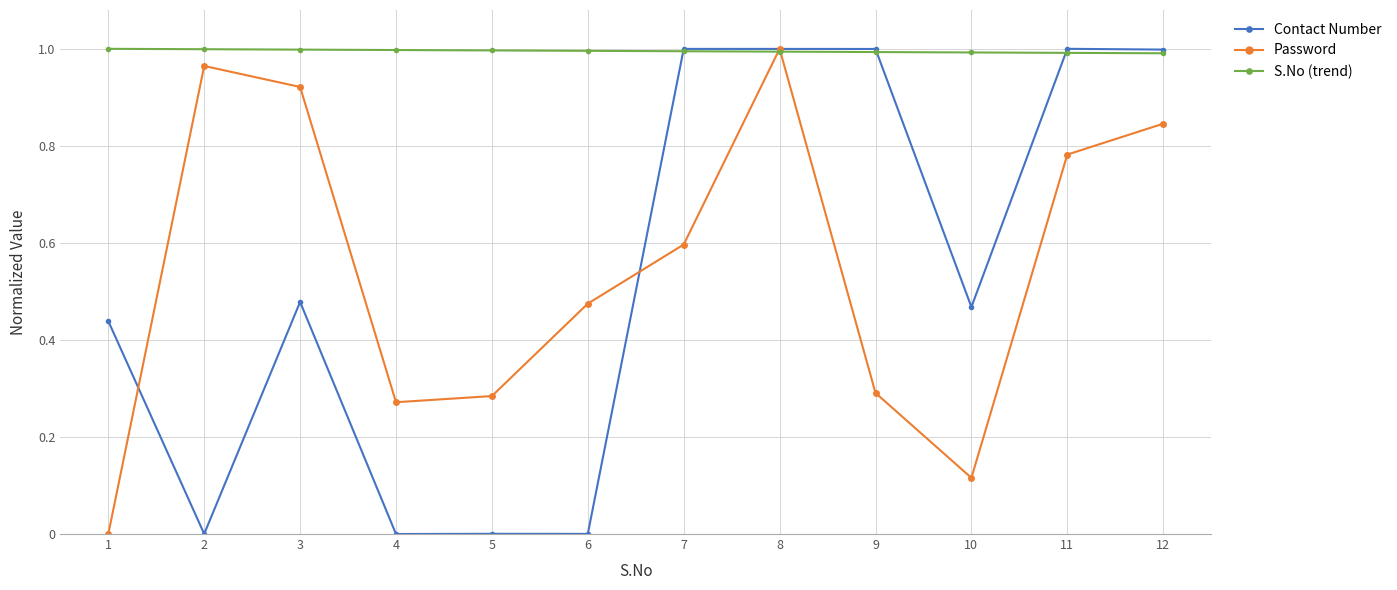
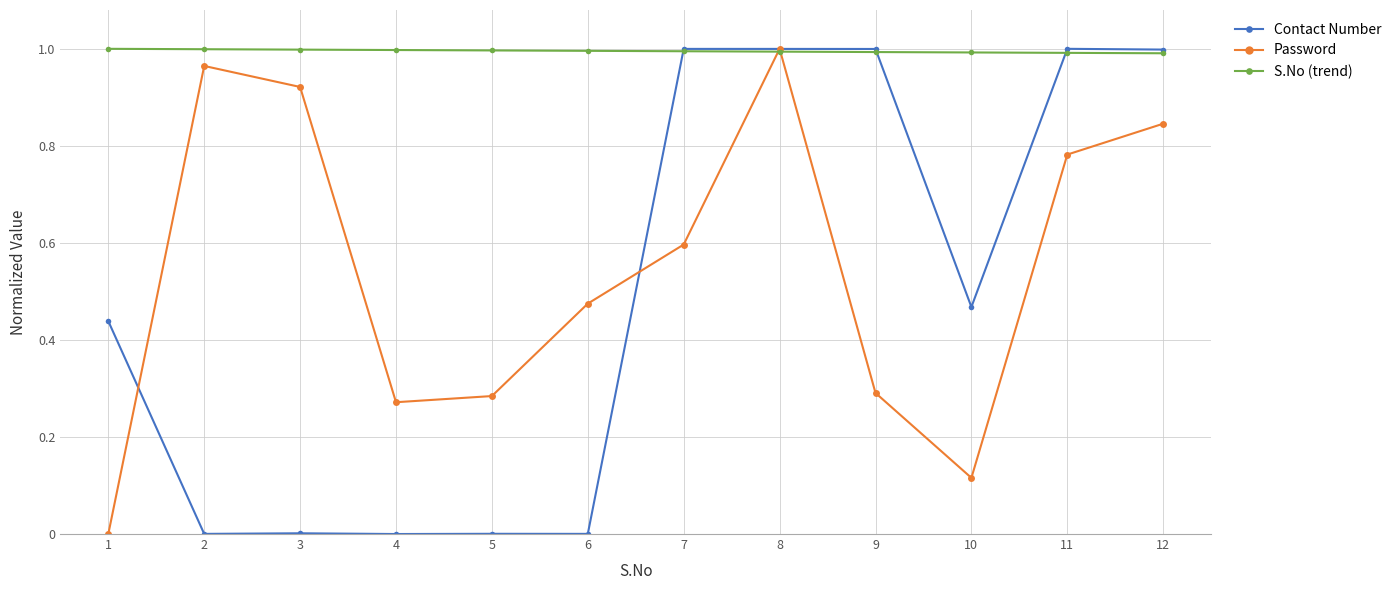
  {
    "Contact Number": {
      "1": 0.44,
      "2": 0.00,
-     "3": 0.48,
+     "3": 0.00,
      "4": 0.00,
      "5": 0.00,
      "6": 0.00,
      "9": 1.00,
      "10": 0.47,
      "11": 1.00,
      "12": 1.00
    },
    "Password": {
      "1": 0.00,
      "2": 0.96,
      "3": 0.92,
      "4": 0.27,
      "5": 0.28,
      "6": 0.47,
      "7": 0.60,
      "9": 0.29,
      "10": 0.12,
      "11": 0.78,
      "12": 0.85
    },
    "S.No (trend)": {
      "1": 1.00,
      "2": 1.00,
      "3": 1.00,
      "4": 1.00,
      "5": 1.00,
      "6": 1.00,
      "8": 0.99,
      "9": 0.99,
      "10": 0.99,
      "11": 0.99,
      "12": 0.99
    }
  }
